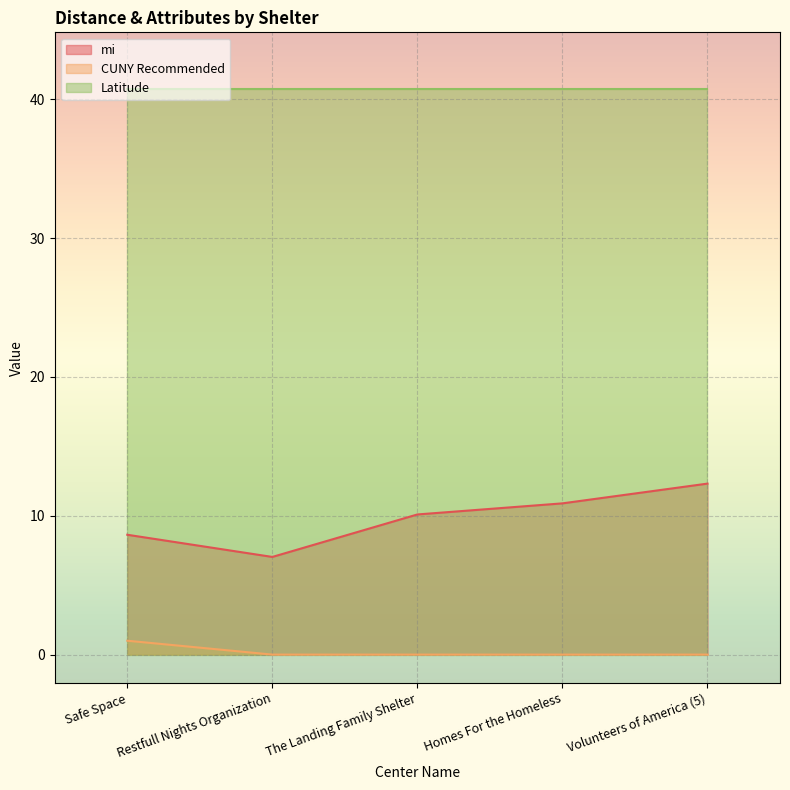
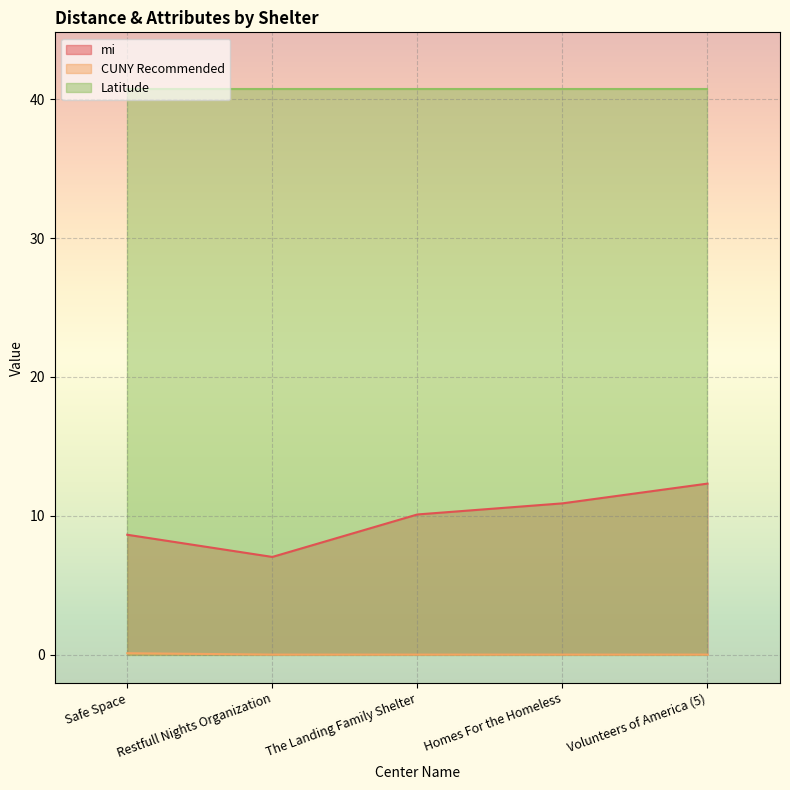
  {
    "mi": {
      "Safe Space": 8.6,
      "Restfull Nights Organization": 7.0,
      "The Landing Family Shelter": 10.1,
      "Homes For the Homeless": 10.9,
      "Volunteers of America (5)": 12.3
    },
    "CUNY Recommended": {
-     "Safe Space": 1.0,
+     "Safe Space": 0.1,
      "Restfull Nights Organization": 0.0,
      "The Landing Family Shelter": 0.0,
      "Homes For the Homeless": 0.0,
      "Volunteers of America (5)": 0.0
    },
    "Latitude": {
      "Restfull Nights Organization": 40.8,
      "The Landing Family Shelter": 40.8,
      "Homes For the Homeless": 40.8,
      "Volunteers of America (5)": 40.8
    }
  }
